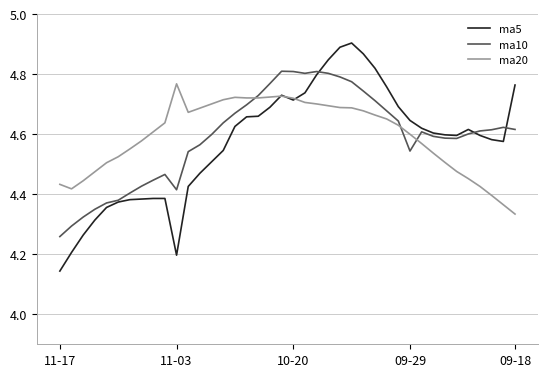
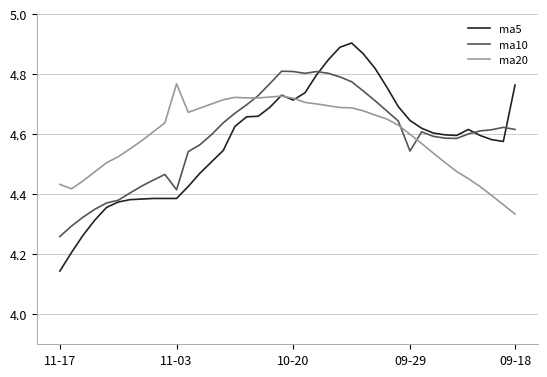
  {
    "ma5": {
      "11-17": 4.14,
-     "11-03": 4.20,
+     "11-03": 4.39,
      "09-29": 4.65,
      "09-18": 4.76
    },
    "ma10": {
      "11-17": 4.26,
      "11-03": 4.42,
      "10-20": 4.81,
      "09-29": 4.54,
      "09-18": 4.62
    },
    "ma20": {
      "11-17": 4.43,
      "11-03": 4.77,
      "09-29": 4.60,
      "09-18": 4.33
    }
  }
